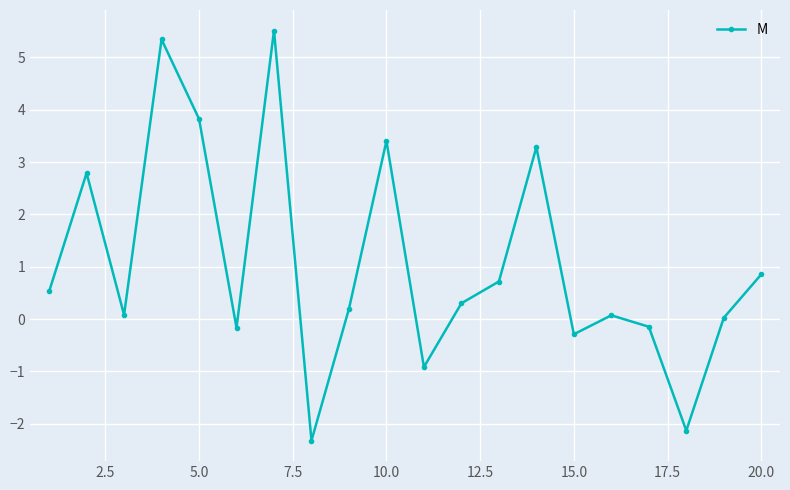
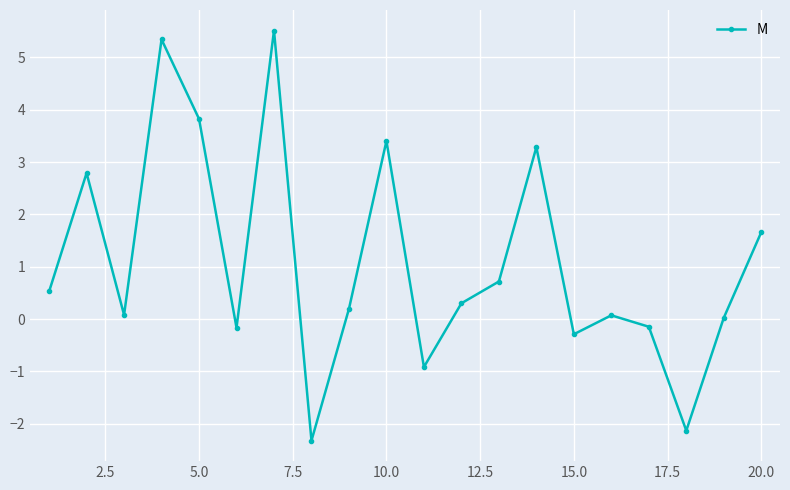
  {
    "5.0": 3.8,
    "10.0": 3.4,
    "15.0": -0.3,
-   "20.0": 0.9
+   "20.0": 1.7
  }
